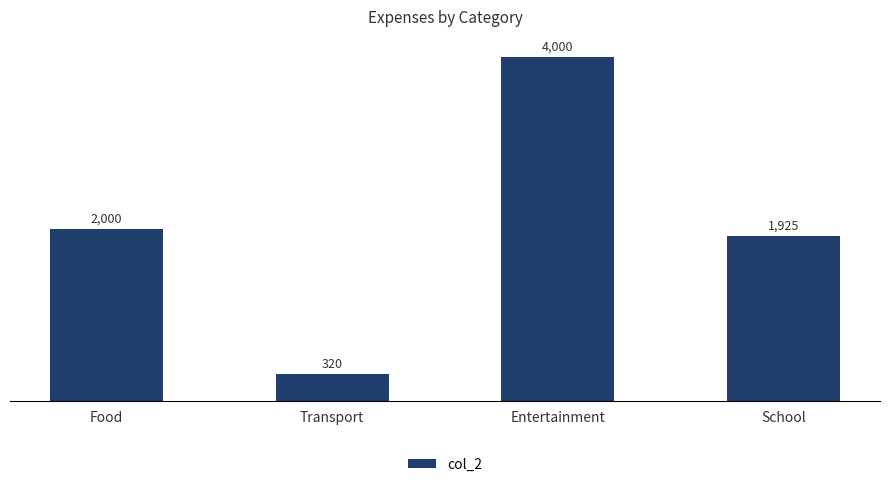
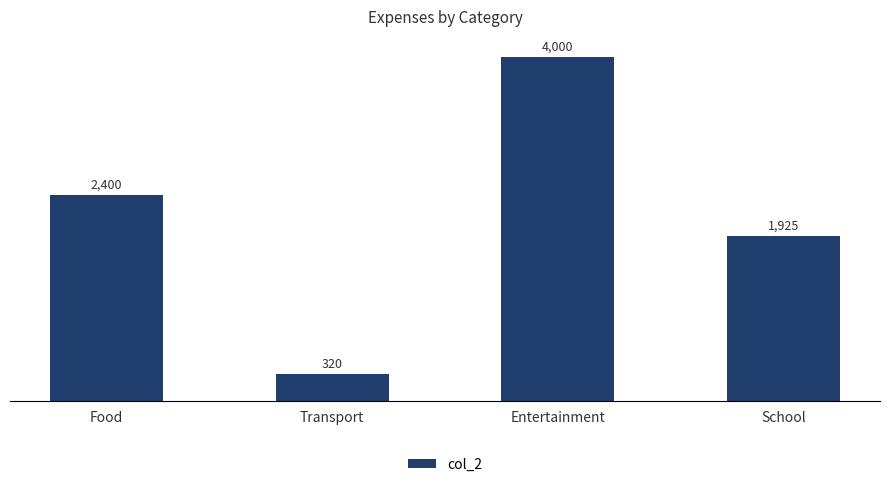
  {
-   "Food": "2,000",
+   "Food": "2,400",
    "Transport": "320",
    "Entertainment": "4,000",
    "School": "1,925"
  }
